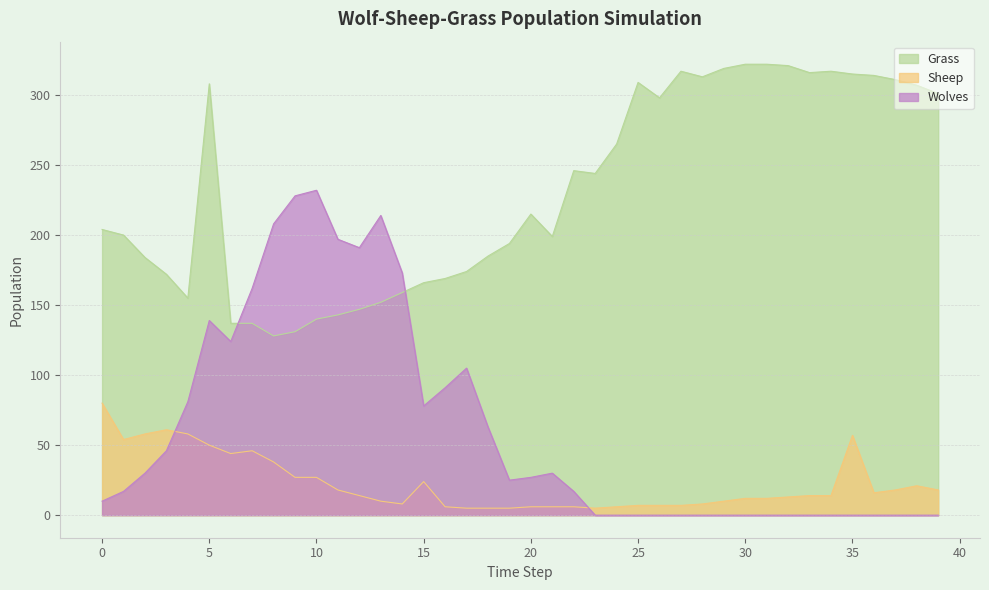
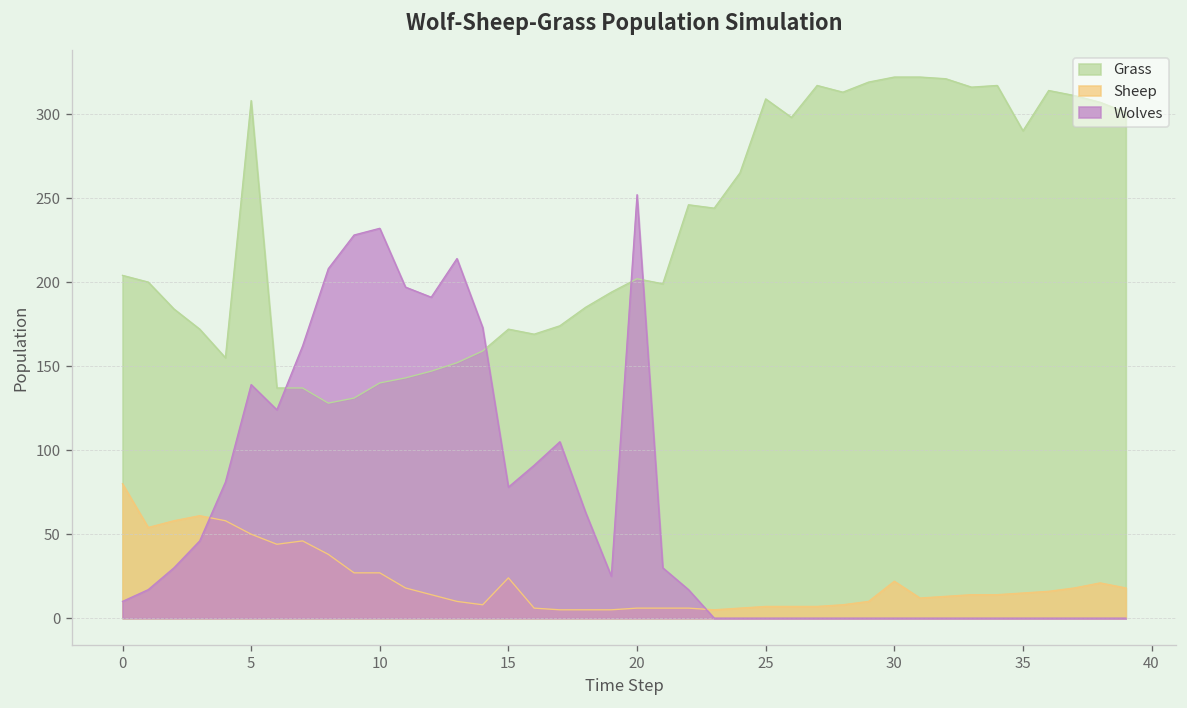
  {
    "Grass": {
      "0": 204,
      "5": 308,
      "10": 140,
-     "15": 166,
-     "20": 215,
+     "15": 172,
+     "20": 202,
      "25": 309,
      "30": 322,
-     "35": 315
+     "35": 290
    },
    "Sheep": {
      "0": 80,
      "5": 50,
      "10": 27,
      "15": 24,
      "20": 6,
      "25": 7,
-     "30": 12,
-     "35": 57
+     "30": 22,
+     "35": 15
    },
    "Wolves": {
      "0": 10,
      "5": 139,
      "10": 232,
      "15": 78,
-     "20": 27,
+     "20": 252,
      "25": 0,
      "30": 0,
      "35": 0
    }
  }
